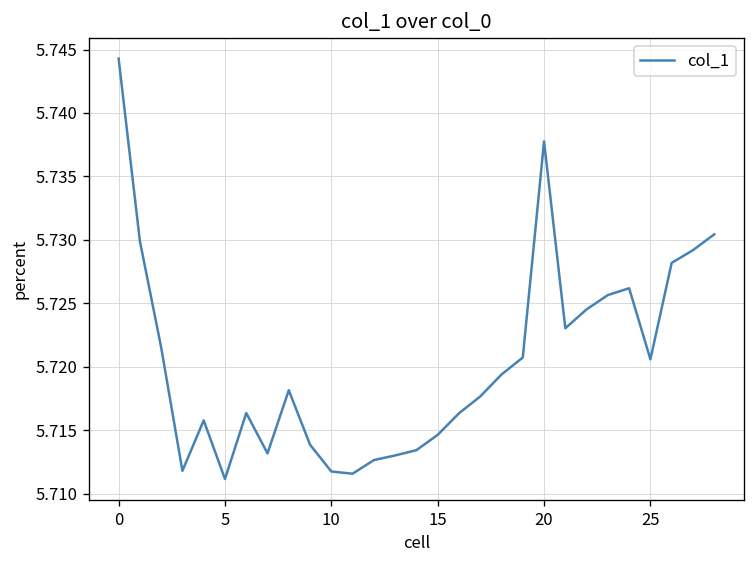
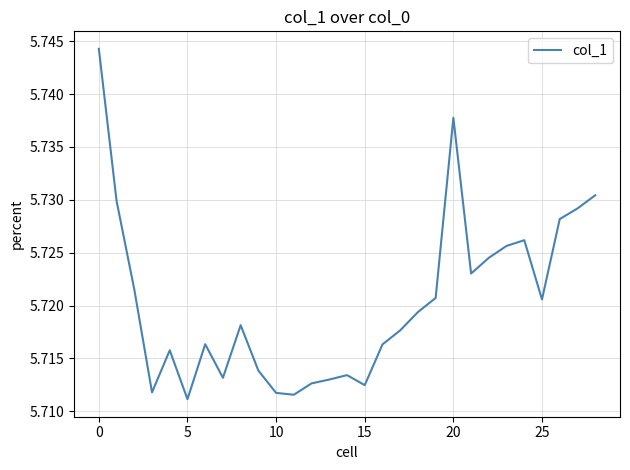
  {
    "0": 5.7443,
    "5": 5.7111,
    "10": 5.7117,
-   "15": 5.7146,
+   "15": 5.7125,
    "20": 5.7378,
    "25": 5.7206
  }
